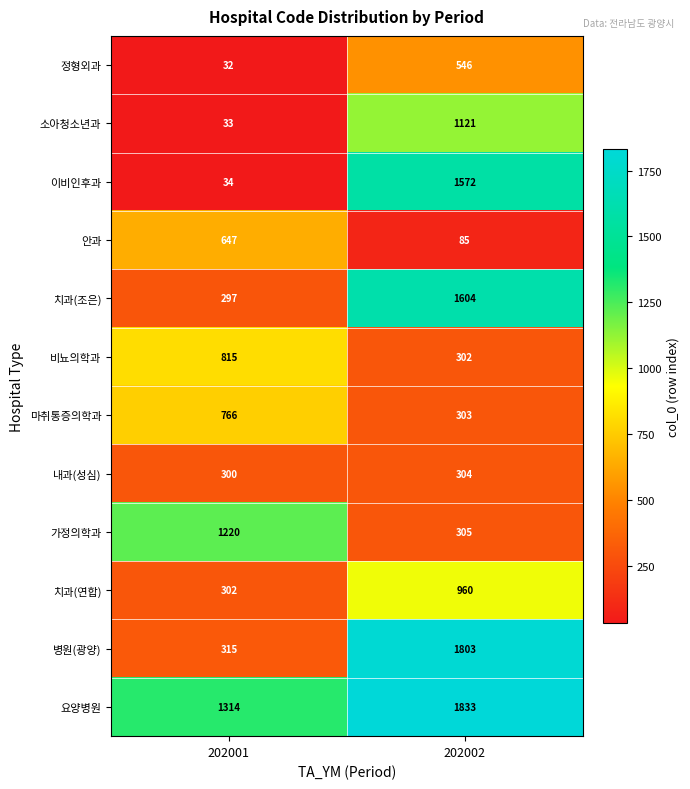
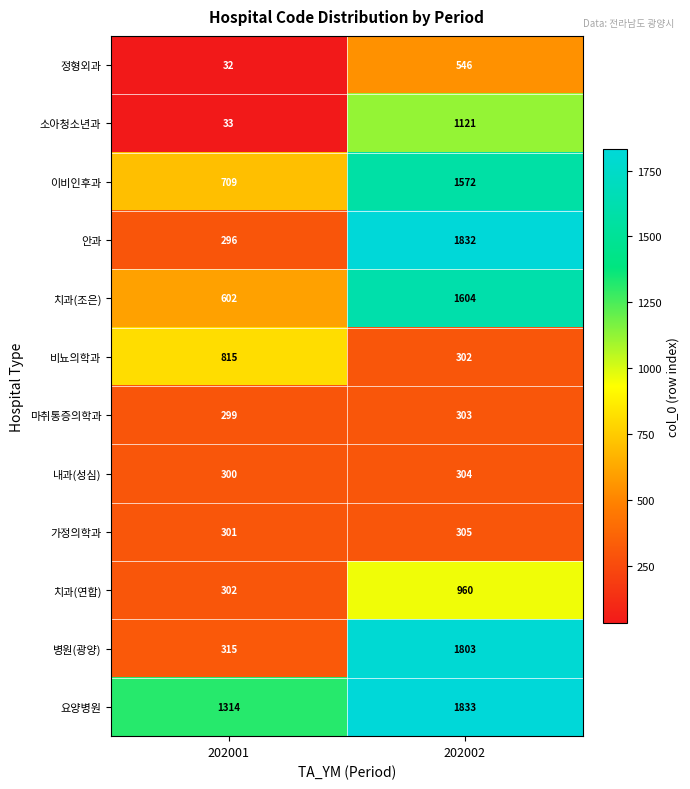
  {
    "정형외과": {
      "202001": 32,
      "202002": 546
    },
    "소아청소년과": {
      "202001": 33,
      "202002": 1121
    },
    "이비인후과": {
-     "202001": 34,
+     "202001": 709,
      "202002": 1572
    },
    "안과": {
-     "202001": 647,
-     "202002": 85
+     "202001": 296,
+     "202002": 1832
    },
    "치과(조은)": {
-     "202001": 297,
+     "202001": 602,
      "202002": 1604
    },
    "비뇨의학과": {
      "202001": 815,
      "202002": 302
    },
    "마취통증의학과": {
-     "202001": 766,
+     "202001": 299,
      "202002": 303
    },
    "내과(성심)": {
      "202001": 300,
      "202002": 304
    },
    "가정의학과": {
-     "202001": 1220,
+     "202001": 301,
      "202002": 305
    },
    "치과(연합)": {
      "202001": 302,
      "202002": 960
    },
    "병원(광양)": {
      "202001": 315,
      "202002": 1803
    },
    "요양병원": {
      "202001": 1314,
      "202002": 1833
    }
  }
